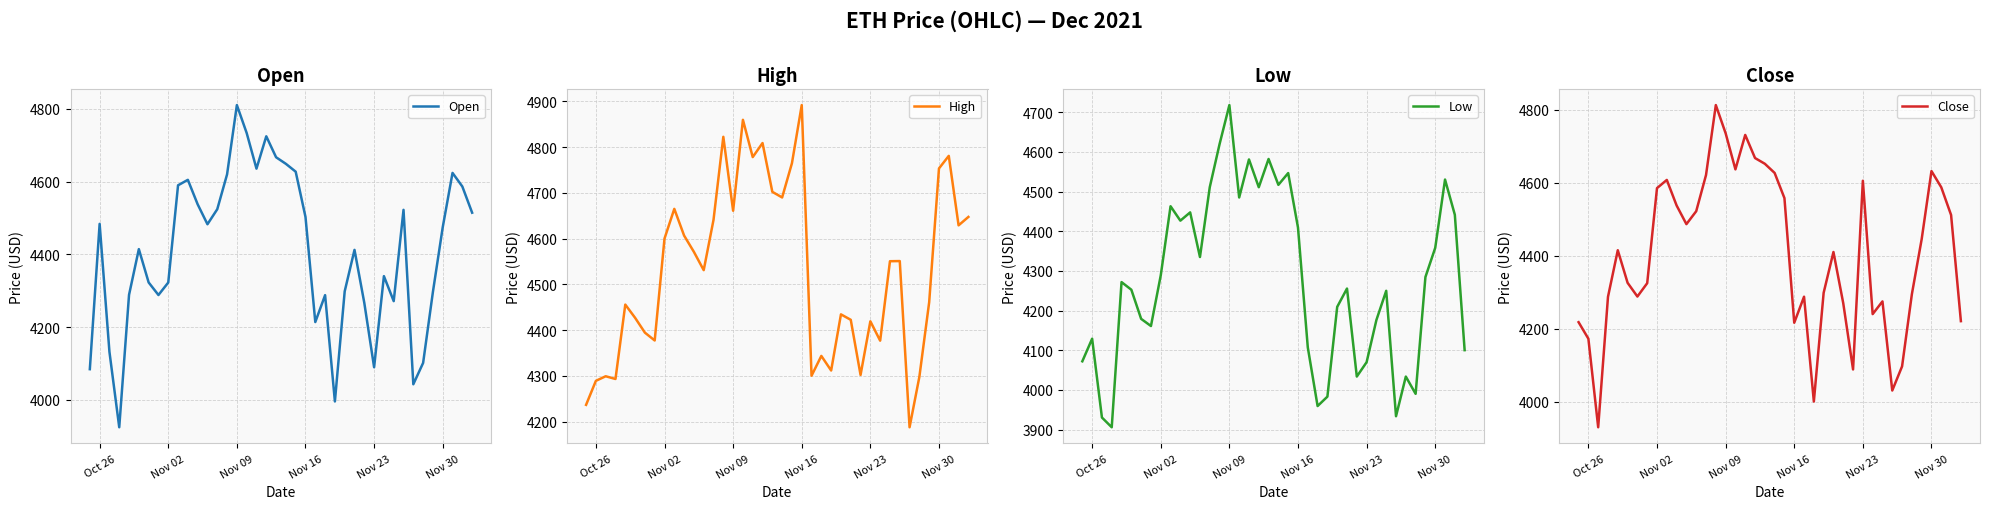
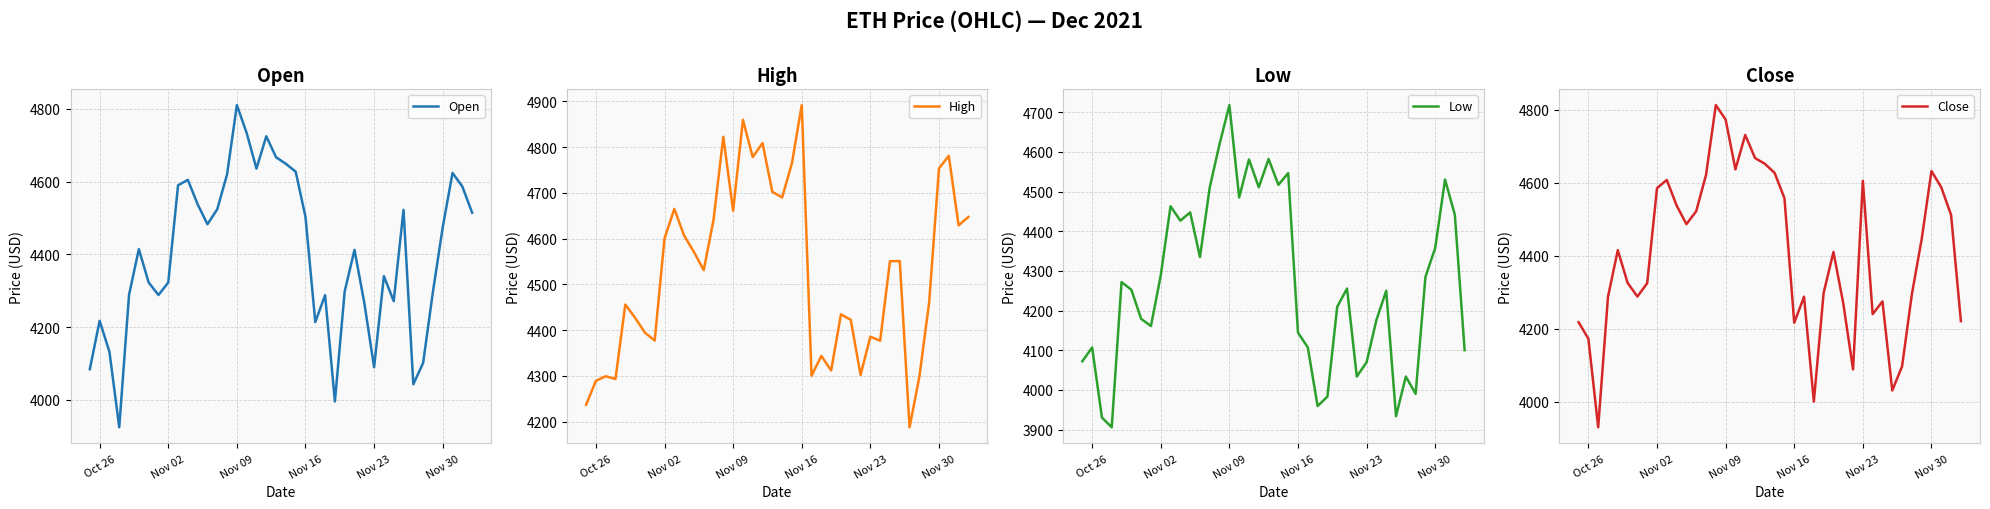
  {
    "Open": {
-     "Oct 26": 4480,
+     "Oct 26": 4220,
      "Nov 02": 4320,
      "Nov 09": 4810,
      "Nov 16": 4500,
      "Nov 23": 4090,
      "Nov 30": 4470
    },
    "High": {
      "Oct 26": 4290,
      "Nov 02": 4600,
      "Nov 09": 4660,
      "Nov 16": 4890,
-     "Nov 23": 4420,
+     "Nov 23": 4390,
      "Nov 30": 4750
    },
    "Low": {
-     "Oct 26": 4130,
+     "Oct 26": 4110,
      "Nov 02": 4290,
      "Nov 09": 4720,
-     "Nov 16": 4410,
+     "Nov 16": 4140,
      "Nov 23": 4070,
      "Nov 30": 4360
    },
    "Close": {
      "Oct 26": 4170,
      "Nov 02": 4580,
-     "Nov 09": 4740,
+     "Nov 09": 4770,
      "Nov 16": 4220,
      "Nov 23": 4600,
      "Nov 30": 4630
    }
  }
